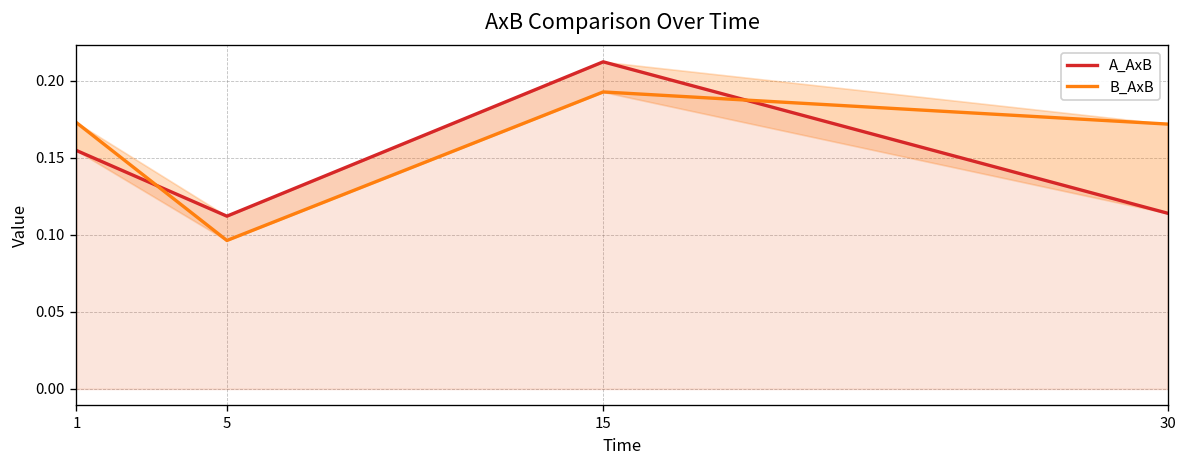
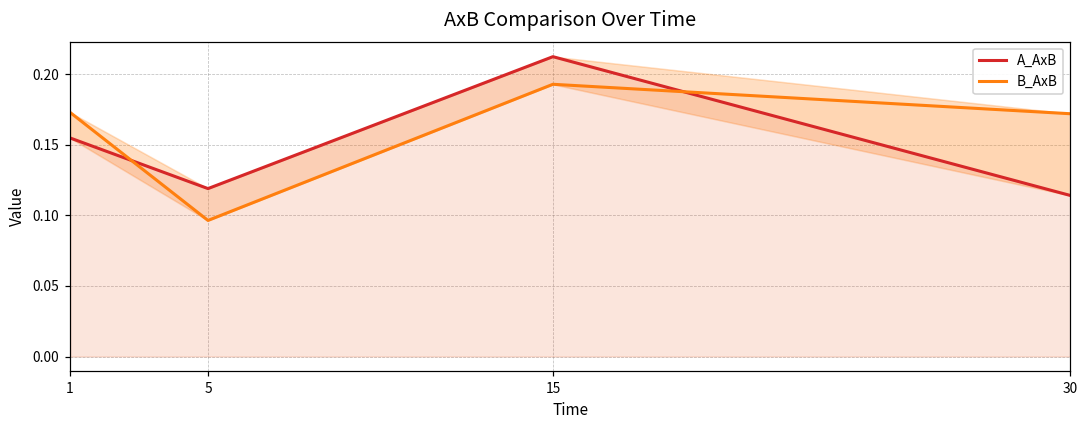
  {
    "A_AxB": {
      "1": 0.155,
-     "5": 0.112,
+     "5": 0.119,
      "30": 0.114
    }
  }
